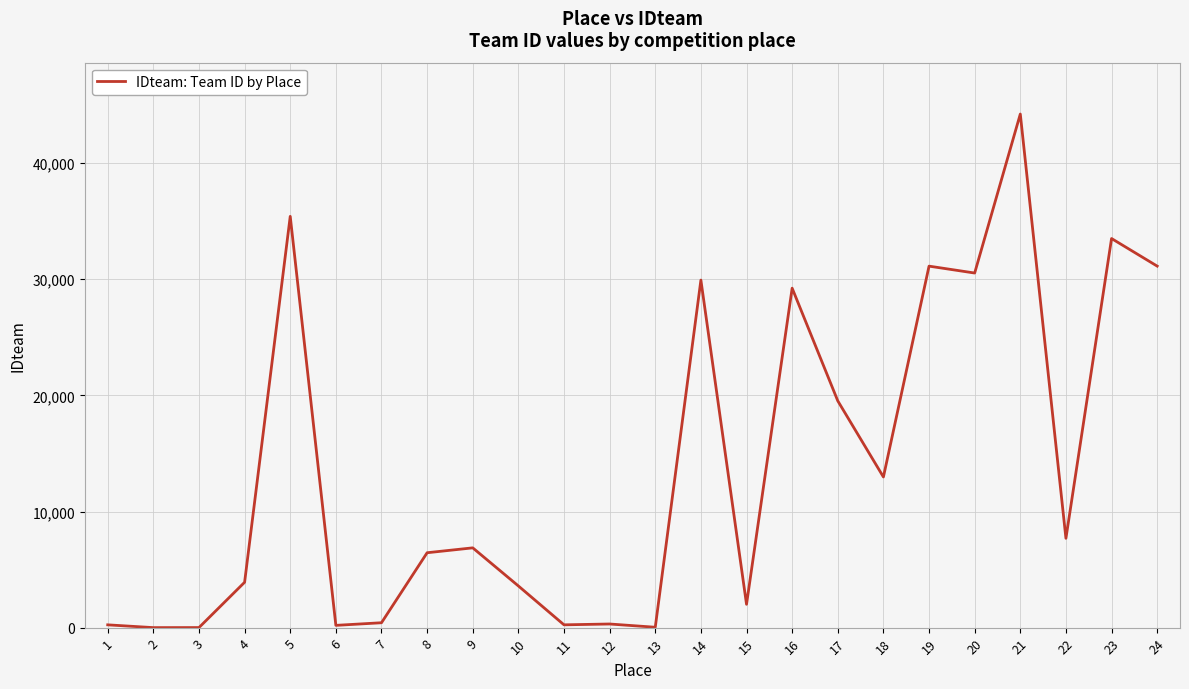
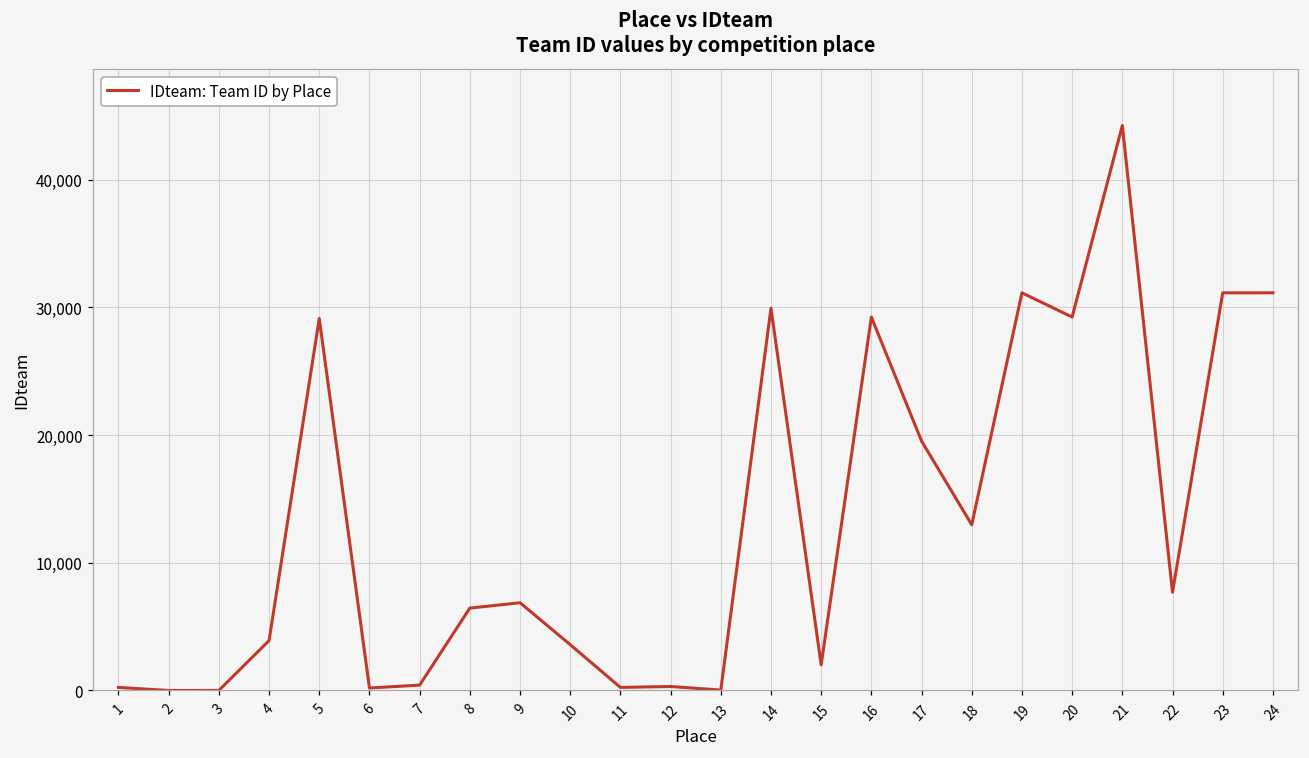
  {
    "1": "200",
    "2": "0",
    "3": "0",
    "4": "3,900",
-   "5": "35,400",
+   "5": "29,100",
    "6": "200",
    "7": "400",
    "8": "6,500",
    "9": "6,900",
    "10": "3,600",
    "11": "200",
    "12": "300",
    "13": "0",
    "14": "29,900",
    "15": "2,000",
    "16": "29,200",
    "17": "19,500",
    "18": "13,000",
    "19": "31,100",
-   "20": "30,500",
+   "20": "29,200",
    "21": "44,200",
    "22": "7,700",
-   "23": "33,500",
+   "23": "31,100",
    "24": "31,100"
  }
